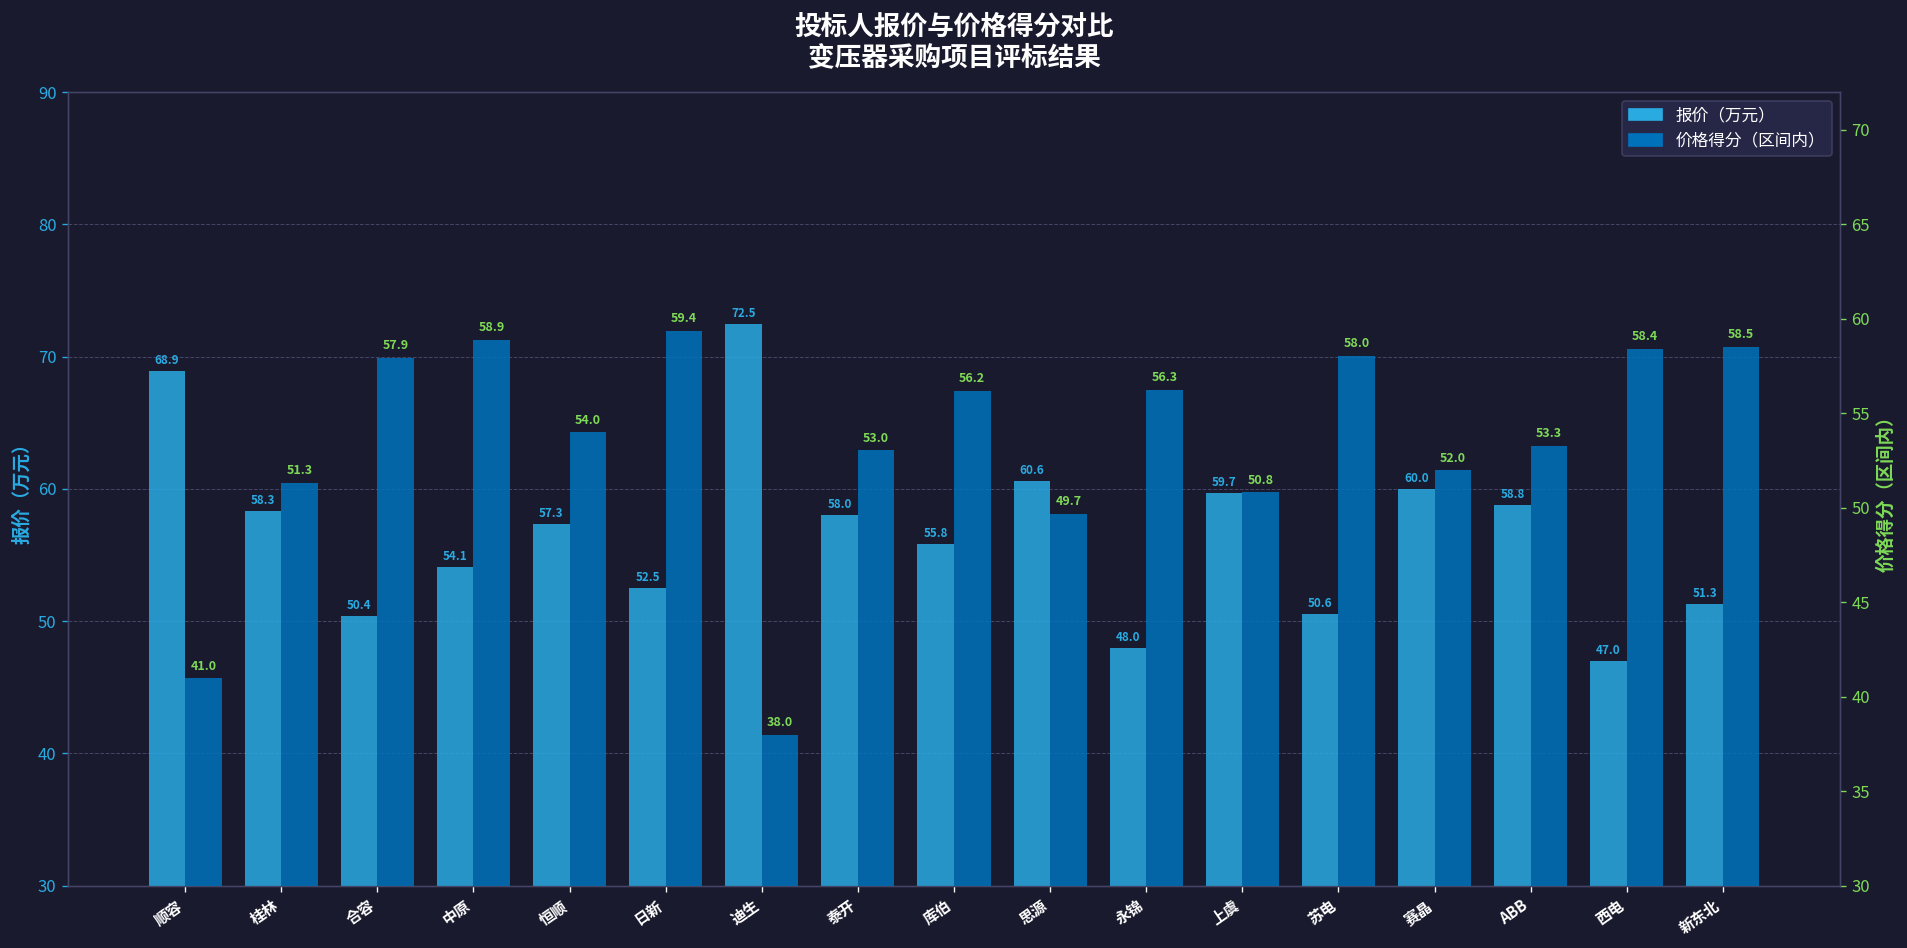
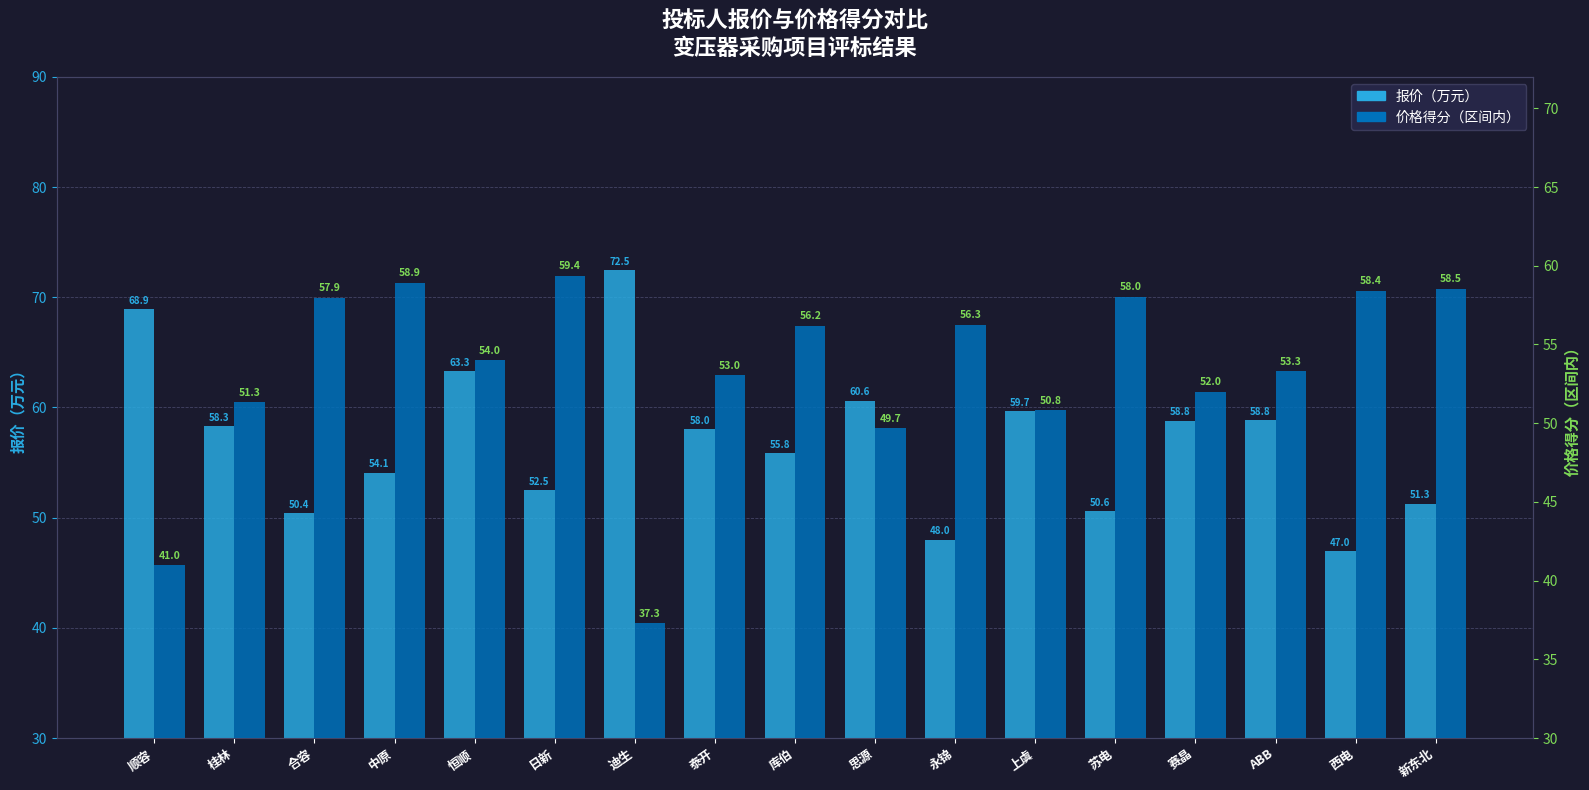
  {
    "报价（万元）": {
      "顺容": 68.9,
      "桂林": 58.3,
      "合容": 50.4,
      "中原": 54.1,
-     "恒顺": 57.3,
+     "恒顺": 63.3,
      "日新": 52.5,
      "迪生": 72.5,
      "泰开": 58.0,
      "库伯": 55.8,
      "思源": 60.6,
      "永锦": 48.0,
      "上虞": 59.7,
      "苏电": 50.6,
-     "赛晶": 60.0,
+     "赛晶": 58.8,
      "ABB": 58.8,
      "西电": 47.0,
      "新东北": 51.3
    },
    "价格得分（区间内）": {
      "顺容": 41.0,
      "桂林": 51.3,
      "合容": 57.9,
      "中原": 58.9,
      "恒顺": 54.0,
      "日新": 59.4,
-     "迪生": 38.0,
+     "迪生": 37.3,
      "泰开": 53.0,
      "库伯": 56.2,
      "思源": 49.7,
      "永锦": 56.3,
      "上虞": 50.8,
      "苏电": 58.0,
      "赛晶": 52.0,
      "ABB": 53.3,
      "西电": 58.4,
      "新东北": 58.5
    }
  }
